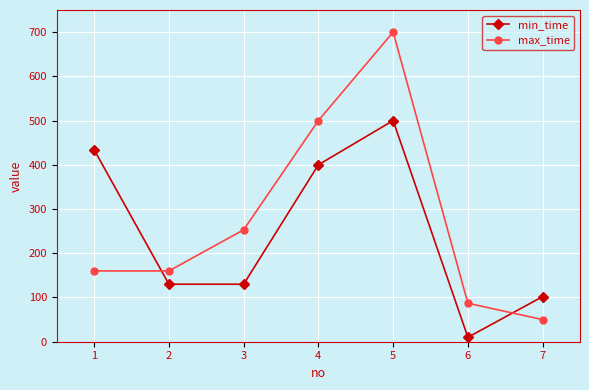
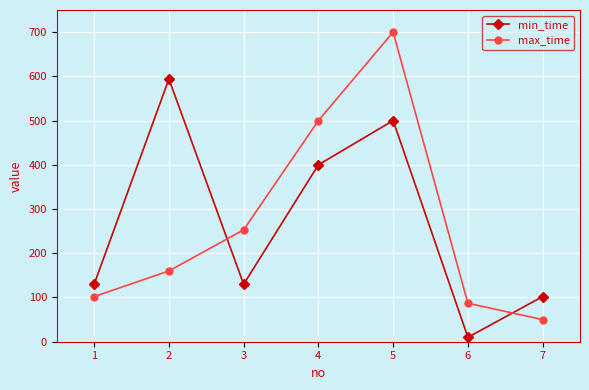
  {
    "min_time": {
-     "1": 430,
-     "2": 130,
+     "1": 130,
+     "2": 590,
      "3": 130,
      "4": 400,
      "5": 500,
      "6": 10,
      "7": 100
    },
    "max_time": {
-     "1": 160,
+     "1": 100,
      "2": 160,
      "3": 250,
      "4": 500,
      "5": 700,
      "6": 90,
      "7": 50
    }
  }
